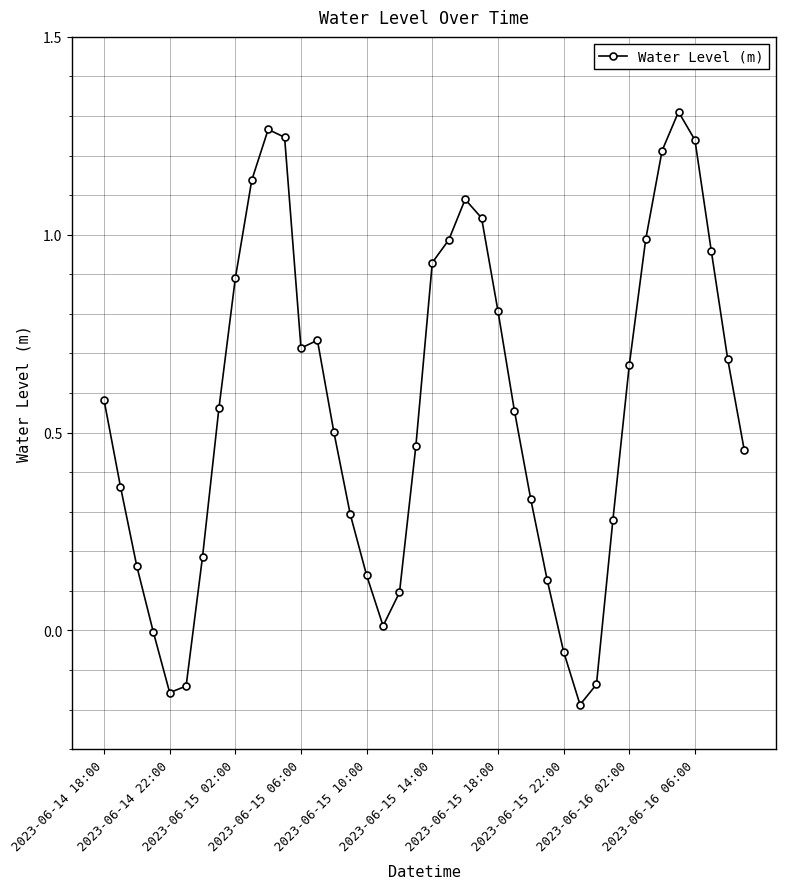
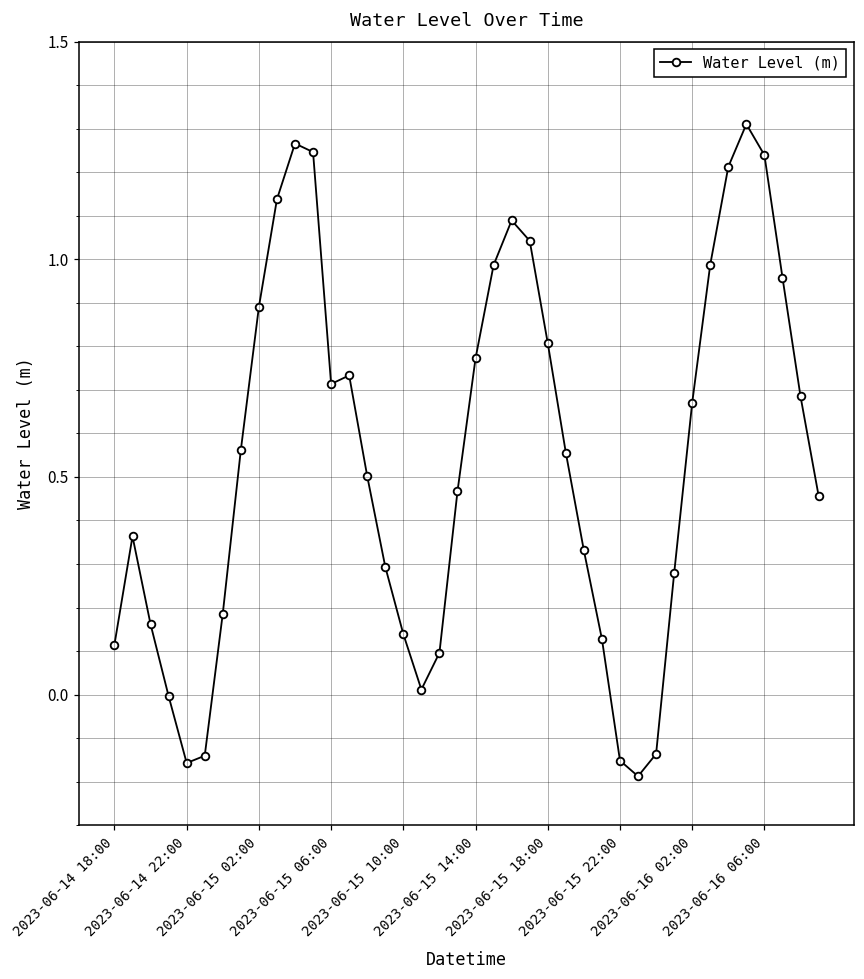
  {
-   "2023-06-14 18:00": 0.58,
+   "2023-06-14 18:00": 0.11,
    "2023-06-14 22:00": -0.16,
    "2023-06-15 02:00": 0.89,
    "2023-06-15 06:00": 0.71,
    "2023-06-15 10:00": 0.14,
-   "2023-06-15 14:00": 0.93,
+   "2023-06-15 14:00": 0.77,
    "2023-06-15 18:00": 0.81,
-   "2023-06-15 22:00": -0.05,
+   "2023-06-15 22:00": -0.15,
    "2023-06-16 02:00": 0.67,
    "2023-06-16 06:00": 1.24
  }
